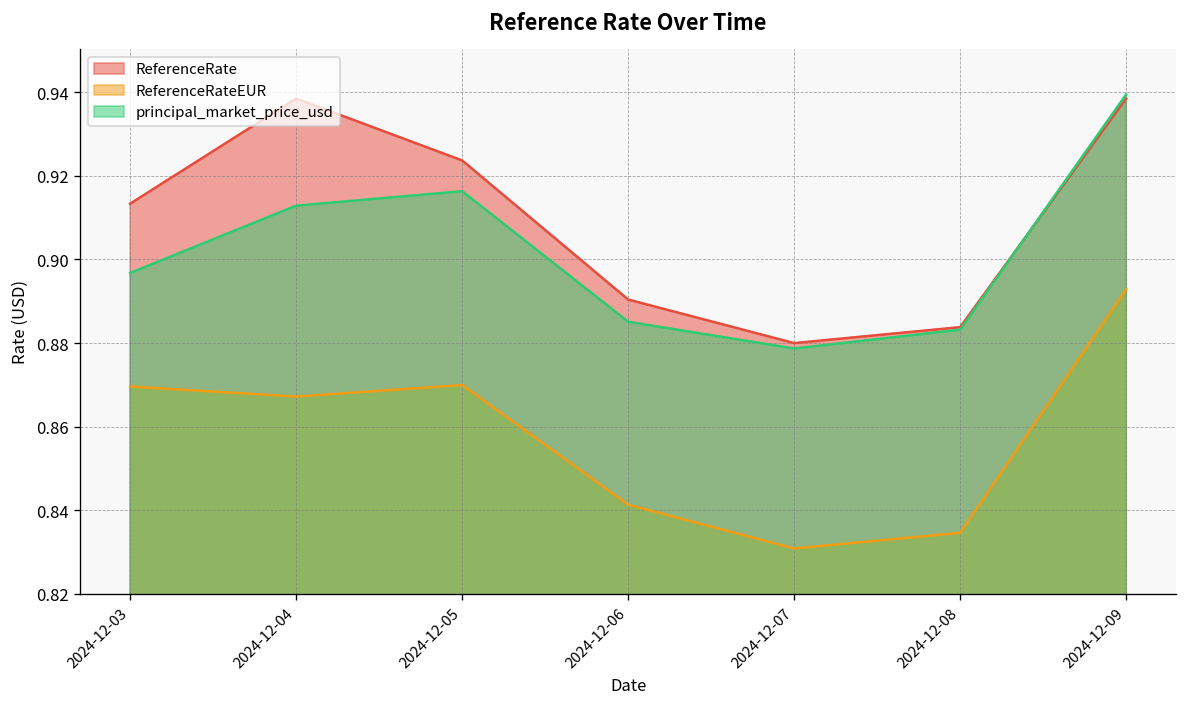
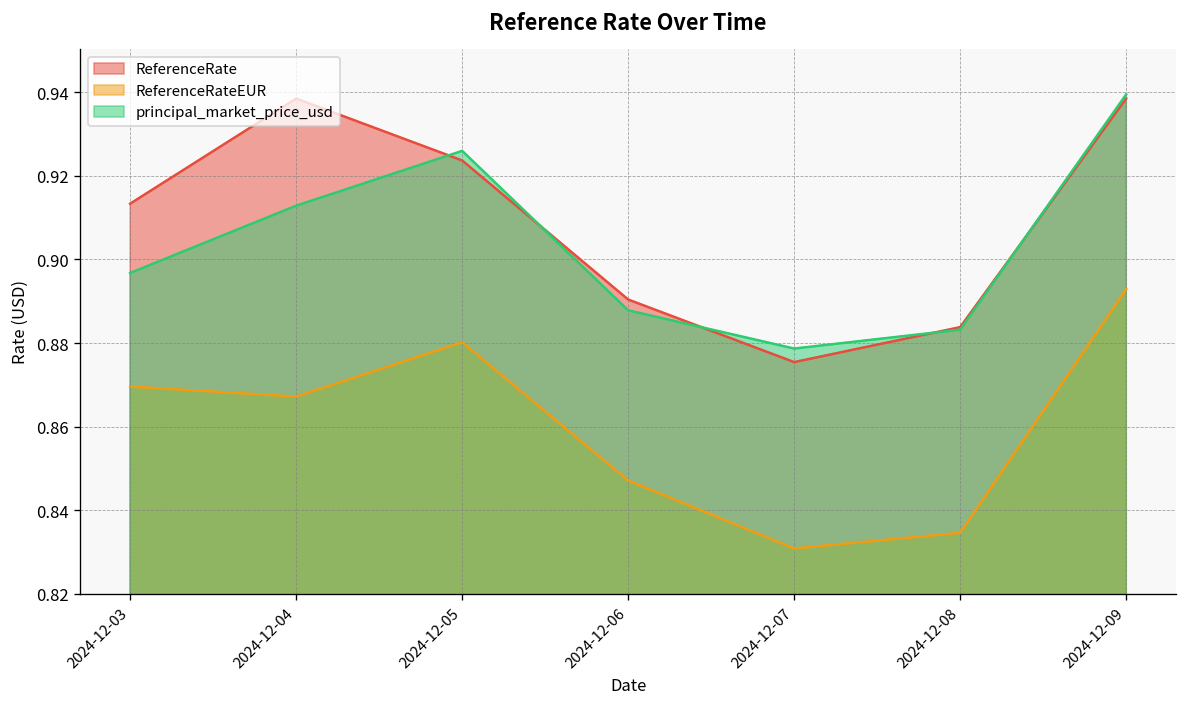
  {
    "ReferenceRate": {
      "2024-12-03": 0.913,
      "2024-12-05": 0.924,
      "2024-12-06": 0.890,
-     "2024-12-07": 0.880,
+     "2024-12-07": 0.875,
      "2024-12-09": 0.939
    },
    "ReferenceRateEUR": {
      "2024-12-03": 0.870,
      "2024-12-04": 0.867,
-     "2024-12-05": 0.870,
-     "2024-12-06": 0.841,
+     "2024-12-05": 0.880,
+     "2024-12-06": 0.847,
      "2024-12-07": 0.831,
      "2024-12-08": 0.835,
      "2024-12-09": 0.893
    },
    "principal_market_price_usd": {
      "2024-12-03": 0.897,
      "2024-12-04": 0.913,
-     "2024-12-05": 0.916,
-     "2024-12-06": 0.885,
+     "2024-12-05": 0.926,
+     "2024-12-06": 0.888,
      "2024-12-07": 0.879,
      "2024-12-09": 0.940
    }
  }
